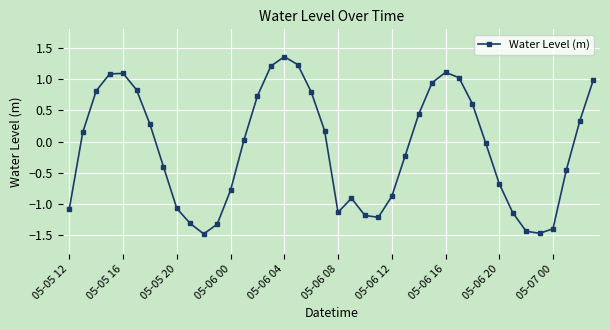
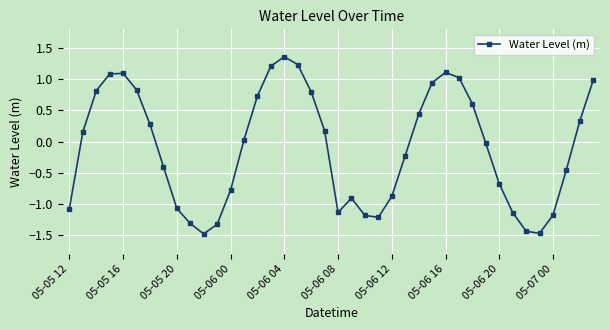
  {
    "05-05 12": -1.1,
    "05-05 16": 1.1,
    "05-05 20": -1.1,
    "05-06 00": -0.8,
    "05-06 04": 1.4,
    "05-06 08": -1.1,
    "05-06 12": -0.9,
    "05-06 16": 1.1,
    "05-06 20": -0.7,
-   "05-07 00": -1.4
+   "05-07 00": -1.2
  }
